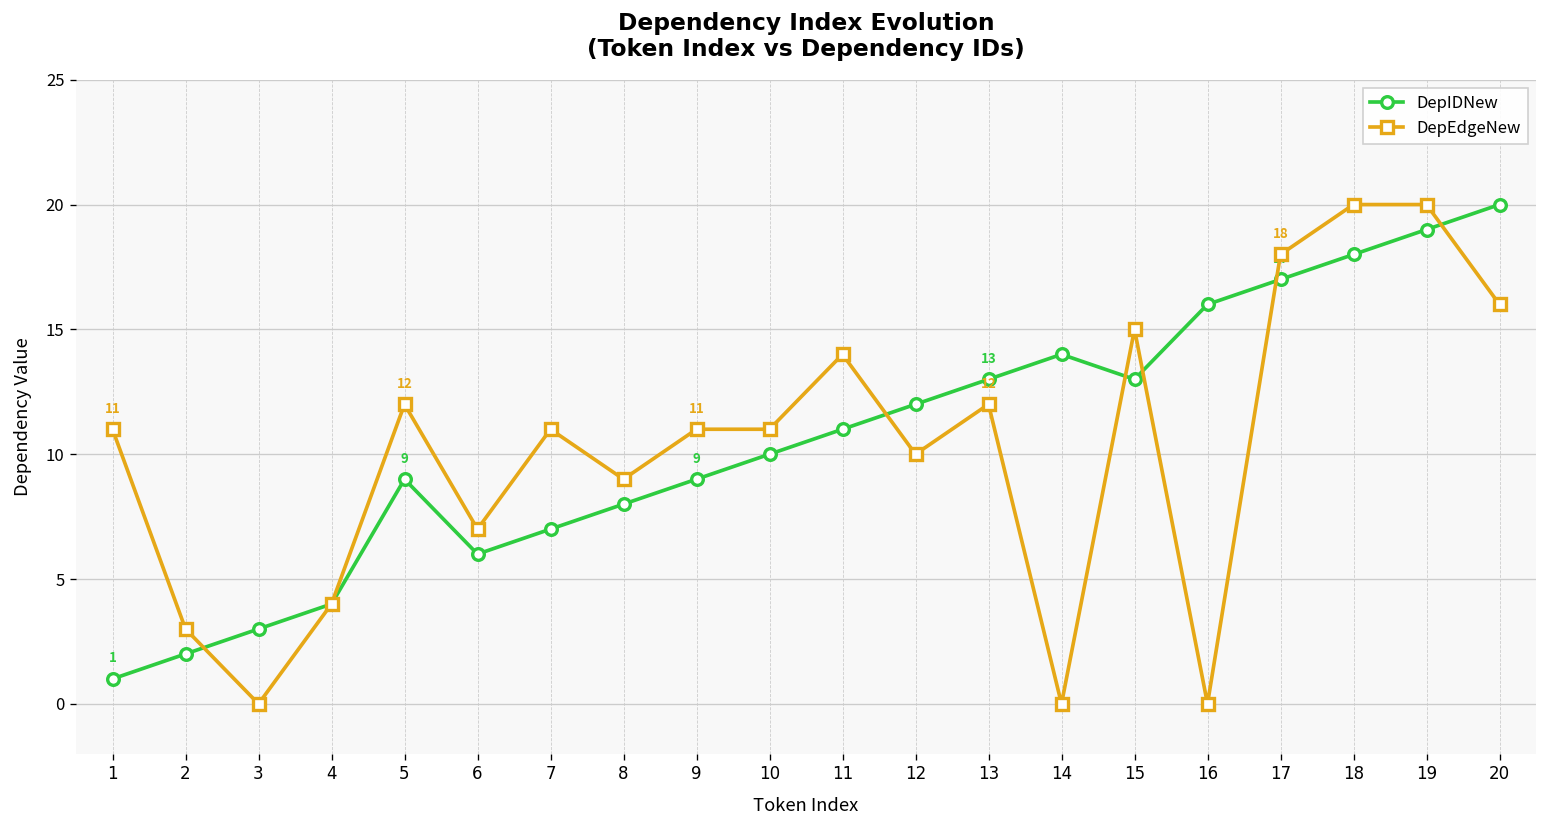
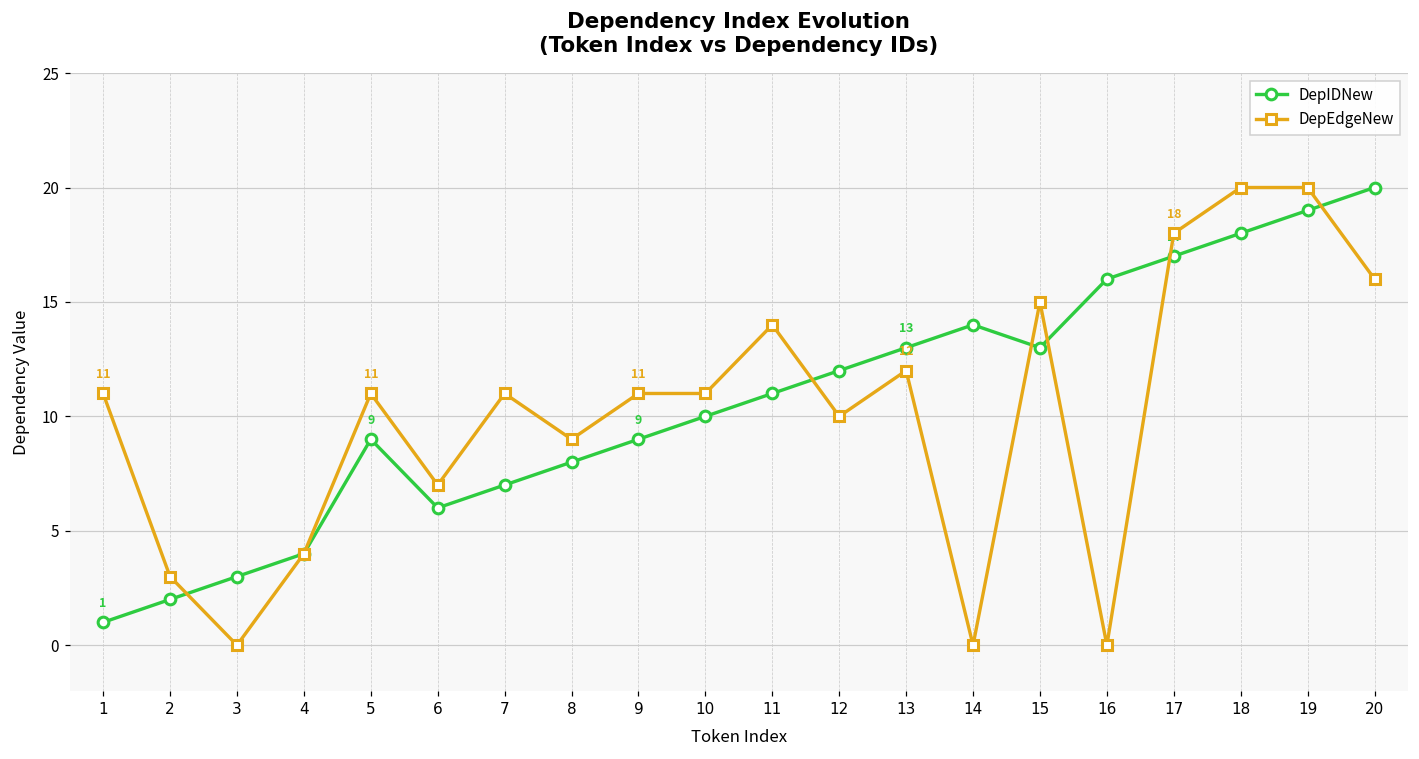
  {
    "DepIDNew": {
      "1": 1,
      "5": 9,
      "9": 9,
      "13": 13
    },
    "DepEdgeNew": {
      "1": 11,
-     "5": 12,
+     "5": 11,
      "9": 11,
      "17": 18
    }
  }
